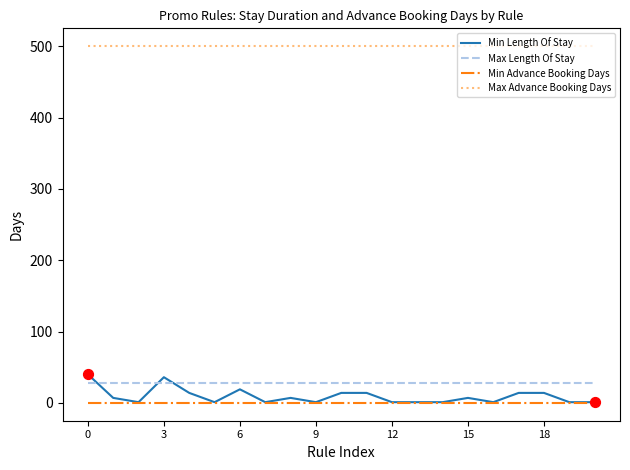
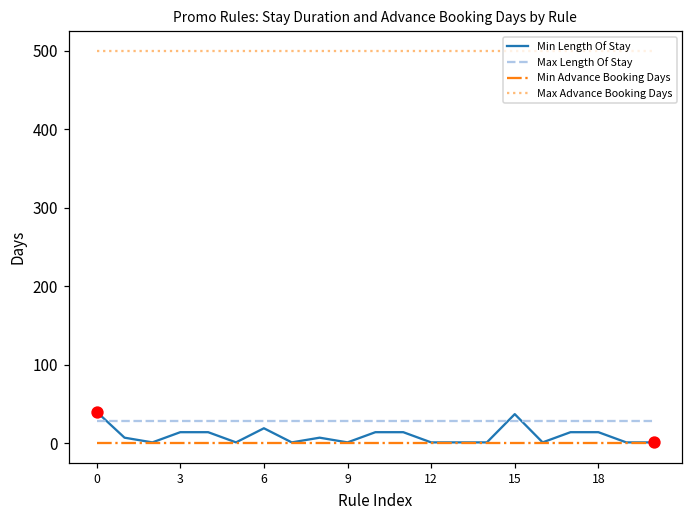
  {
    "Min Length Of Stay": {
-     "3": 40,
+     "3": 10,
      "6": 20,
-     "15": 10,
+     "15": 40,
      "18": 10
    },
    "Max Length Of Stay": {
      "0": 30,
      "3": 30,
      "6": 30,
      "9": 30,
      "12": 30,
      "15": 30,
      "18": 30
    },
    "Min Advance Booking Days": {
      "0": 0,
      "3": 0,
      "6": 0,
      "15": 0,
      "18": 0
    },
    "Max Advance Booking Days": {
      "0": 500,
      "3": 500,
      "6": 500,
      "9": 500,
      "12": 500
    }
  }
